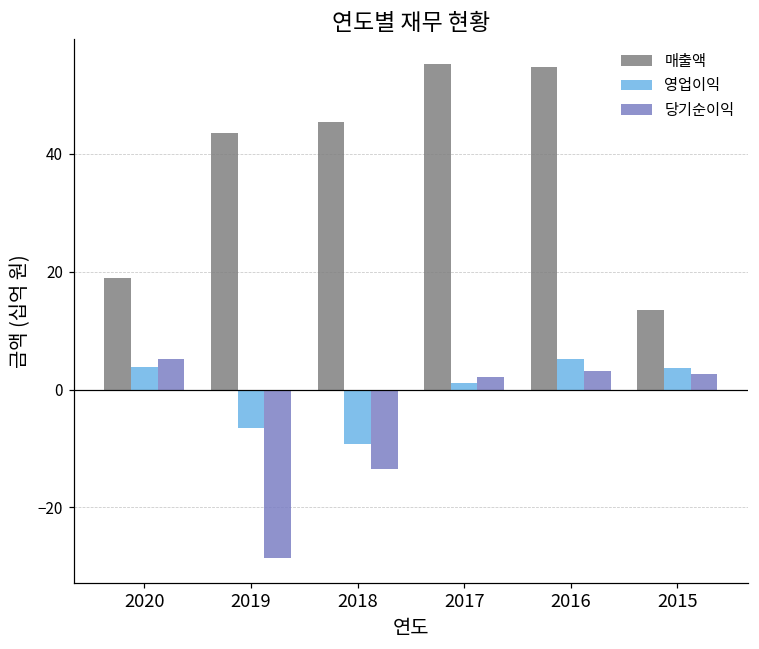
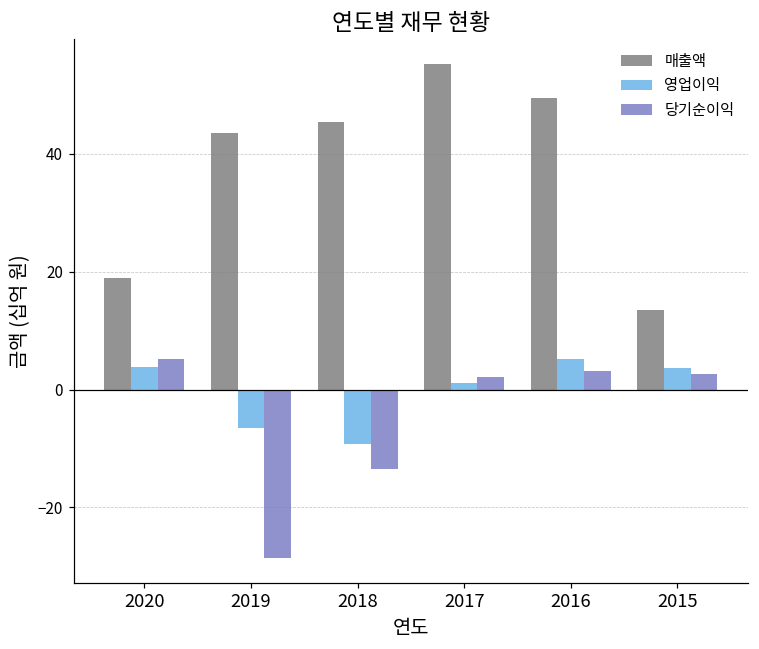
  {
    "매출액": {
      "2020": 19,
      "2019": 44,
      "2018": 45,
      "2017": 55,
-     "2016": 55,
+     "2016": 50,
      "2015": 14
    },
    "영업이익": {
      "2020": 4,
      "2019": -7,
      "2018": -9,
      "2017": 1,
      "2016": 5,
      "2015": 4
    },
    "당기순이익": {
      "2020": 5,
      "2019": -29,
      "2018": -13,
      "2017": 2,
      "2016": 3,
      "2015": 3
    }
  }
